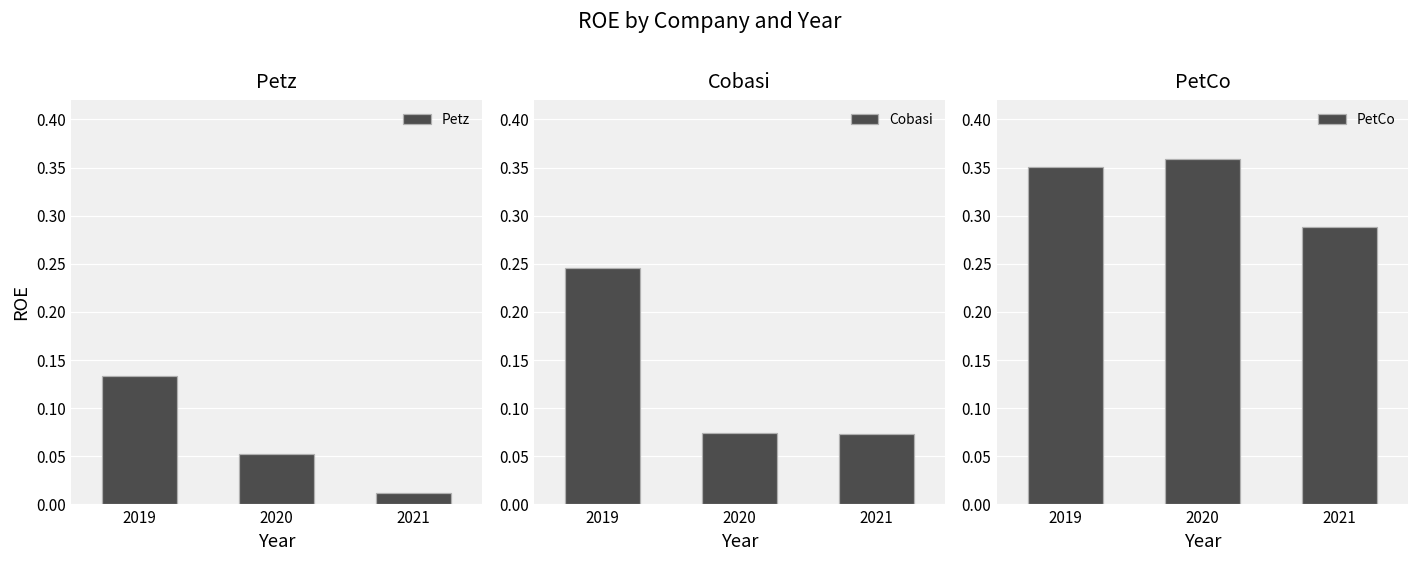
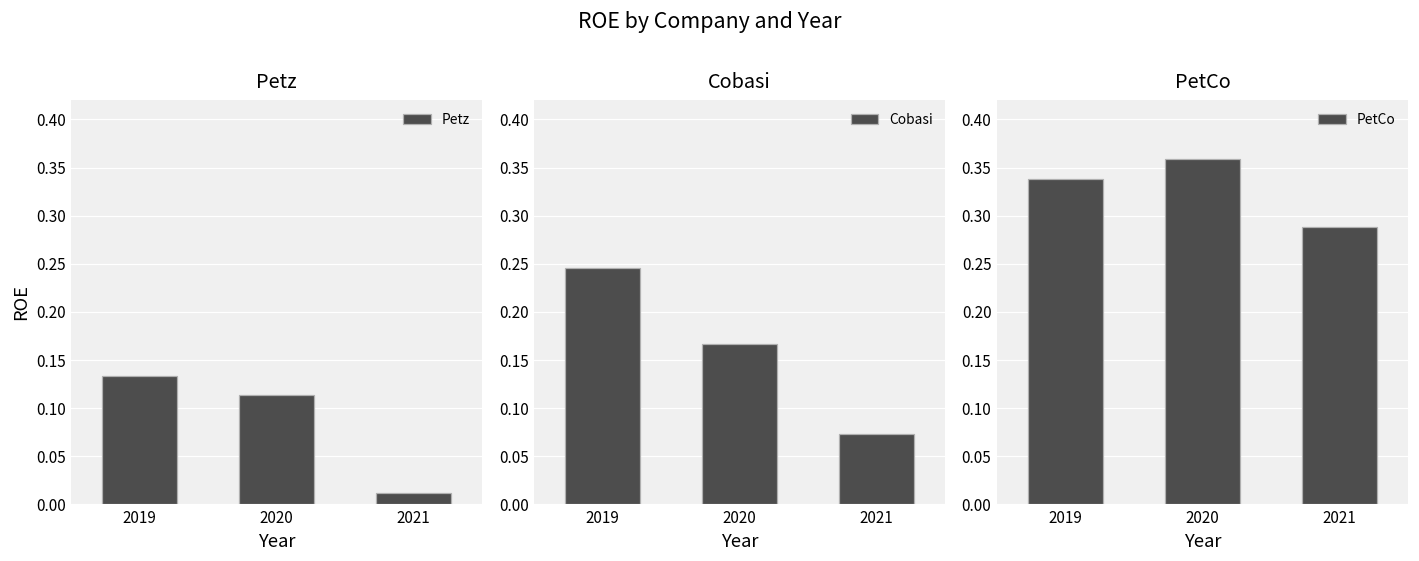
  {
    "Petz": {
      "2019": 0.13,
-     "2020": 0.05,
+     "2020": 0.11,
      "2021": 0.01
    },
    "Cobasi": {
      "2019": 0.25,
-     "2020": 0.07,
+     "2020": 0.17,
      "2021": 0.07
    },
    "PetCo": {
-     "2019": 0.35,
+     "2019": 0.34,
      "2020": 0.36,
      "2021": 0.29
    }
  }
